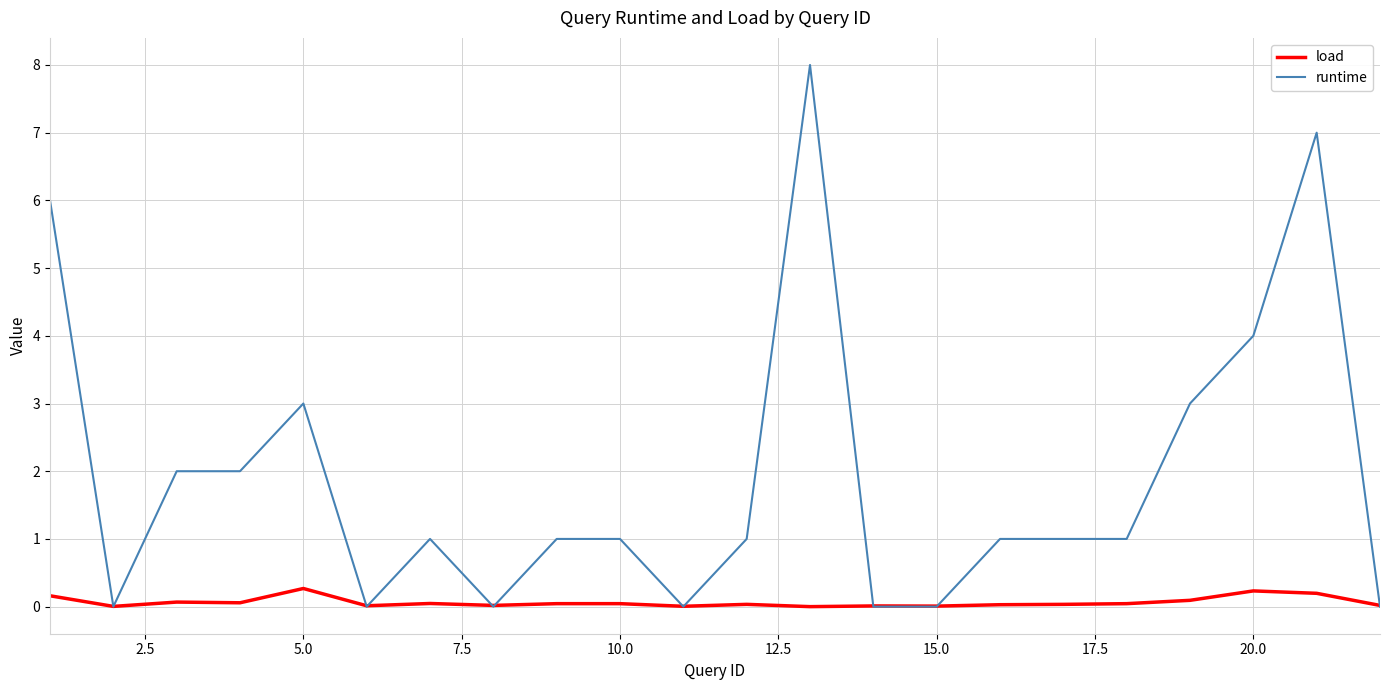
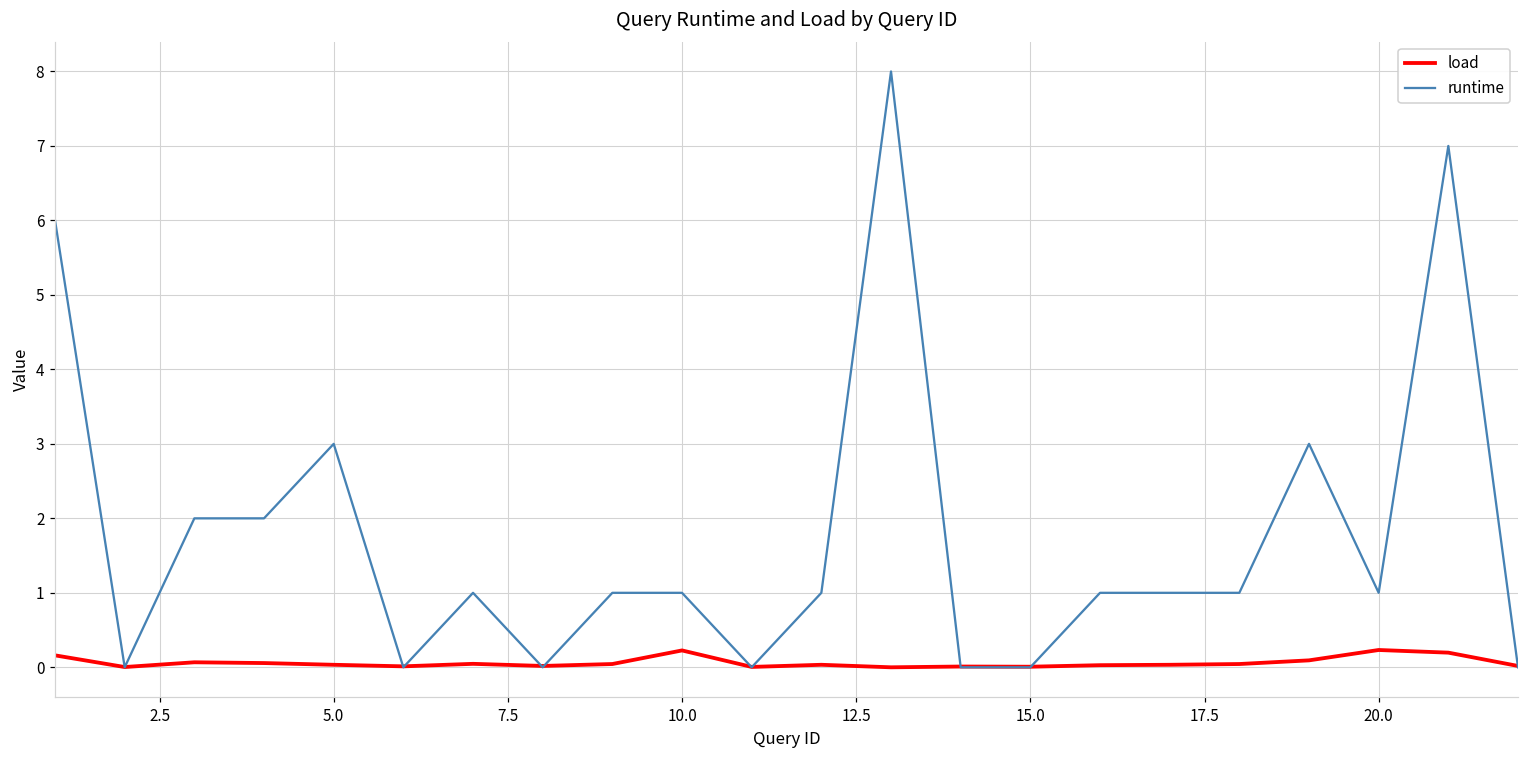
  {
    "load": {
-     "5.0": 0.3,
-     "10.0": 0.0,
+     "5.0": 0.0,
+     "10.0": 0.2,
      "20.0": 0.2
    },
    "runtime": {
      "5.0": 3,
      "10.0": 1,
-     "20.0": 4
+     "20.0": 1
    }
  }
